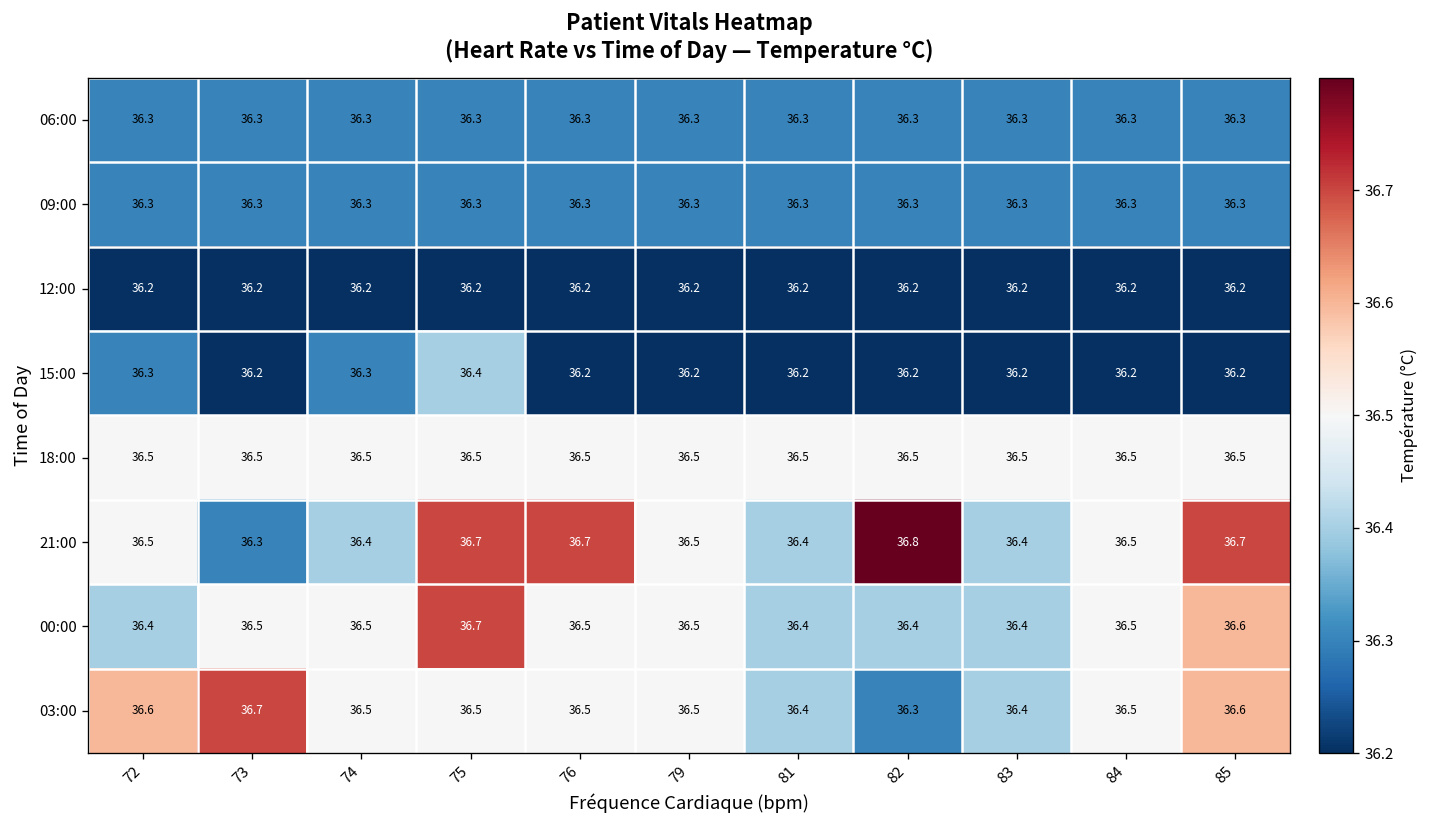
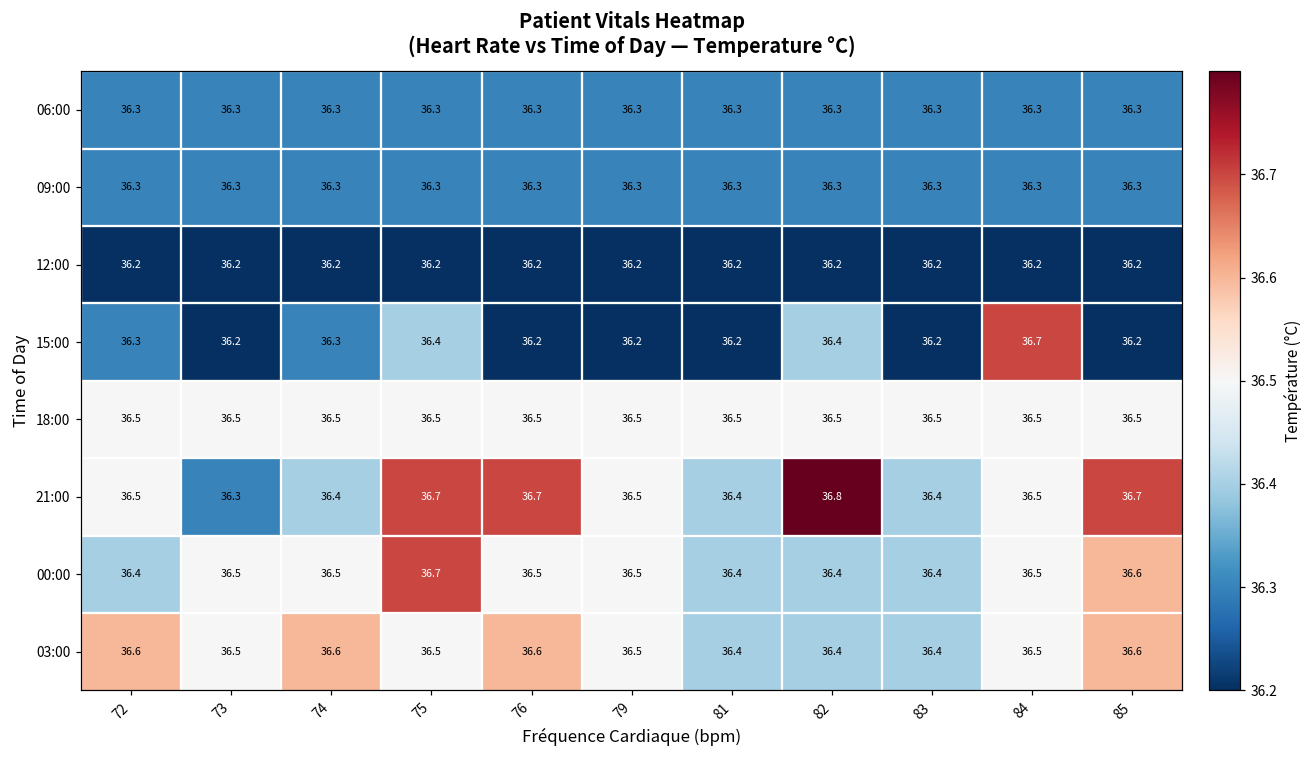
  {
    "06:00": {
      "72": 36.3,
      "73": 36.3,
      "74": 36.3,
      "75": 36.3,
      "76": 36.3,
      "79": 36.3,
      "81": 36.3,
      "82": 36.3,
      "83": 36.3,
      "84": 36.3,
      "85": 36.3
    },
    "09:00": {
      "72": 36.3,
      "73": 36.3,
      "74": 36.3,
      "75": 36.3,
      "76": 36.3,
      "79": 36.3,
      "81": 36.3,
      "82": 36.3,
      "83": 36.3,
      "84": 36.3,
      "85": 36.3
    },
    "12:00": {
      "72": 36.2,
      "73": 36.2,
      "74": 36.2,
      "75": 36.2,
      "76": 36.2,
      "79": 36.2,
      "81": 36.2,
      "82": 36.2,
      "83": 36.2,
      "84": 36.2,
      "85": 36.2
    },
    "15:00": {
      "72": 36.3,
      "73": 36.2,
      "74": 36.3,
      "75": 36.4,
      "76": 36.2,
      "79": 36.2,
      "81": 36.2,
-     "82": 36.2,
+     "82": 36.4,
      "83": 36.2,
-     "84": 36.2,
+     "84": 36.7,
      "85": 36.2
    },
    "18:00": {
      "72": 36.5,
      "73": 36.5,
      "74": 36.5,
      "75": 36.5,
      "76": 36.5,
      "79": 36.5,
      "81": 36.5,
      "82": 36.5,
      "83": 36.5,
      "84": 36.5,
      "85": 36.5
    },
    "21:00": {
      "72": 36.5,
      "73": 36.3,
      "74": 36.4,
      "75": 36.7,
      "76": 36.7,
      "79": 36.5,
      "81": 36.4,
      "82": 36.8,
      "83": 36.4,
      "84": 36.5,
      "85": 36.7
    },
    "00:00": {
      "72": 36.4,
      "73": 36.5,
      "74": 36.5,
      "75": 36.7,
      "76": 36.5,
      "79": 36.5,
      "81": 36.4,
      "82": 36.4,
      "83": 36.4,
      "84": 36.5,
      "85": 36.6
    },
    "03:00": {
      "72": 36.6,
-     "73": 36.7,
-     "74": 36.5,
+     "73": 36.5,
+     "74": 36.6,
      "75": 36.5,
-     "76": 36.5,
+     "76": 36.6,
      "79": 36.5,
      "81": 36.4,
-     "82": 36.3,
+     "82": 36.4,
      "83": 36.4,
      "84": 36.5,
      "85": 36.6
    }
  }
